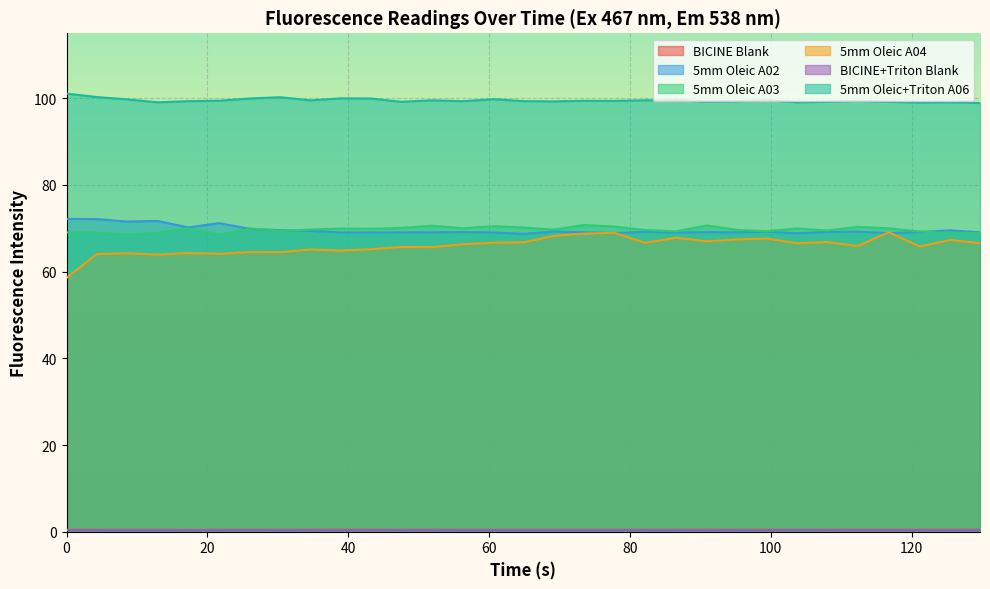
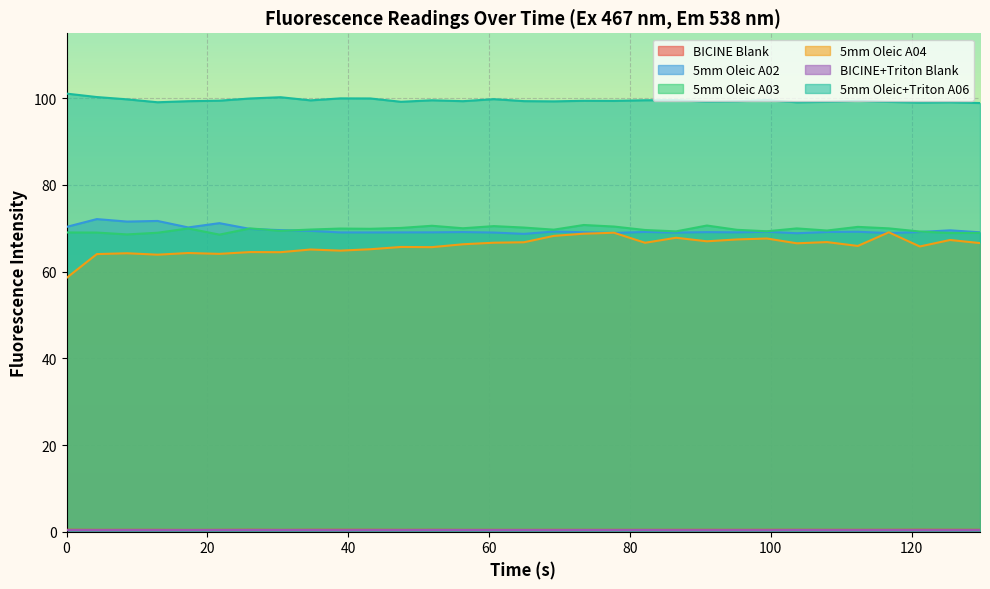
  {
    "BICINE+Triton Blank": {
      "0": 0
    },
    "5mm Oleic A02": {
-     "0": 72
+     "0": 70
    },
    "5mm Oleic A04": {
      "0": 59
    }
  }
